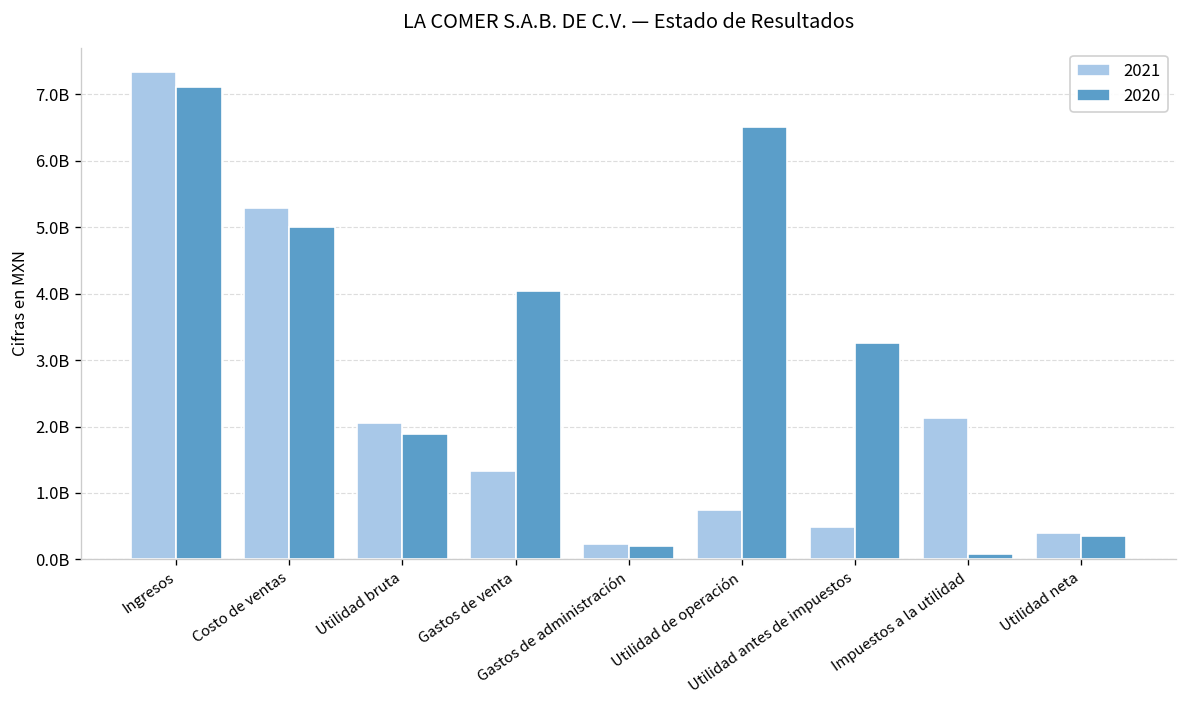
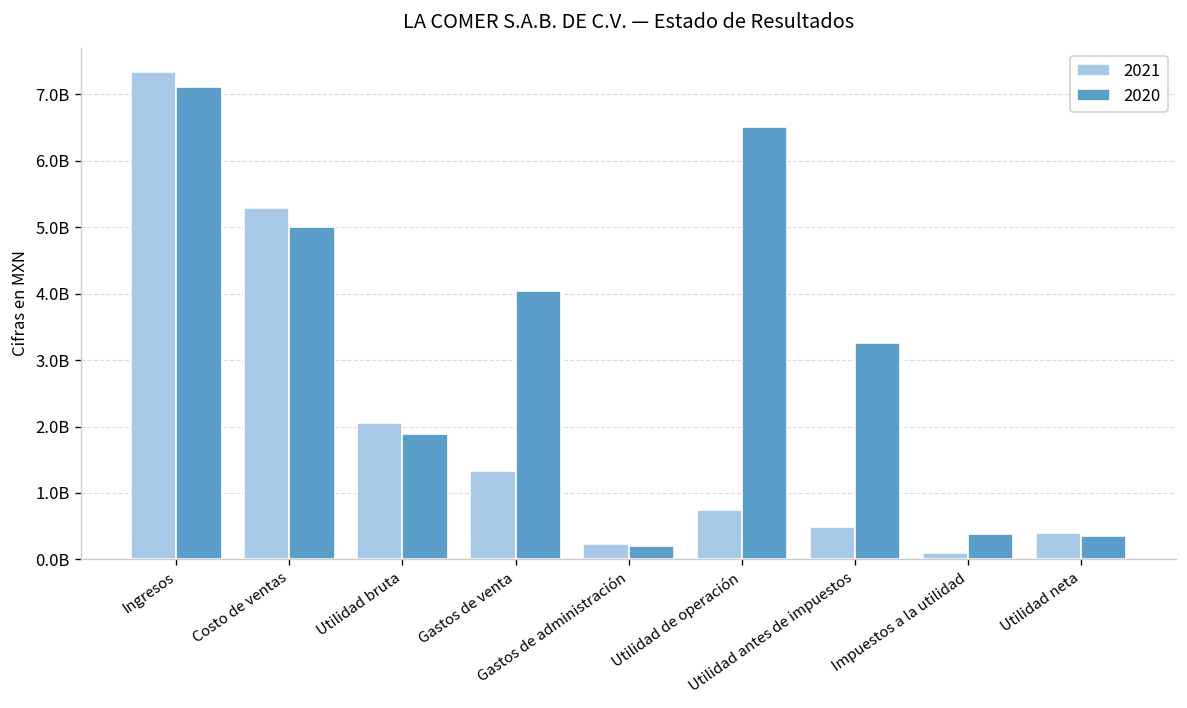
  {
    "2021": {
      "Ingresos": 7300000000,
      "Costo de ventas": 5300000000,
      "Utilidad bruta": 2000000000,
      "Gastos de venta": 1300000000,
      "Gastos de administración": 200000000,
      "Utilidad de operación": 700000000,
      "Utilidad antes de impuestos": 500000000,
-     "Impuestos a la utilidad": 2100000000,
+     "Impuestos a la utilidad": 100000000,
      "Utilidad neta": 400000000
    },
    "2020": {
      "Ingresos": 7100000000,
      "Costo de ventas": 5000000000,
      "Utilidad bruta": 1900000000,
      "Gastos de venta": 4000000000,
      "Gastos de administración": 200000000,
      "Utilidad de operación": 6500000000,
      "Utilidad antes de impuestos": 3300000000,
-     "Impuestos a la utilidad": 100000000,
+     "Impuestos a la utilidad": 400000000,
      "Utilidad neta": 400000000
    }
  }
